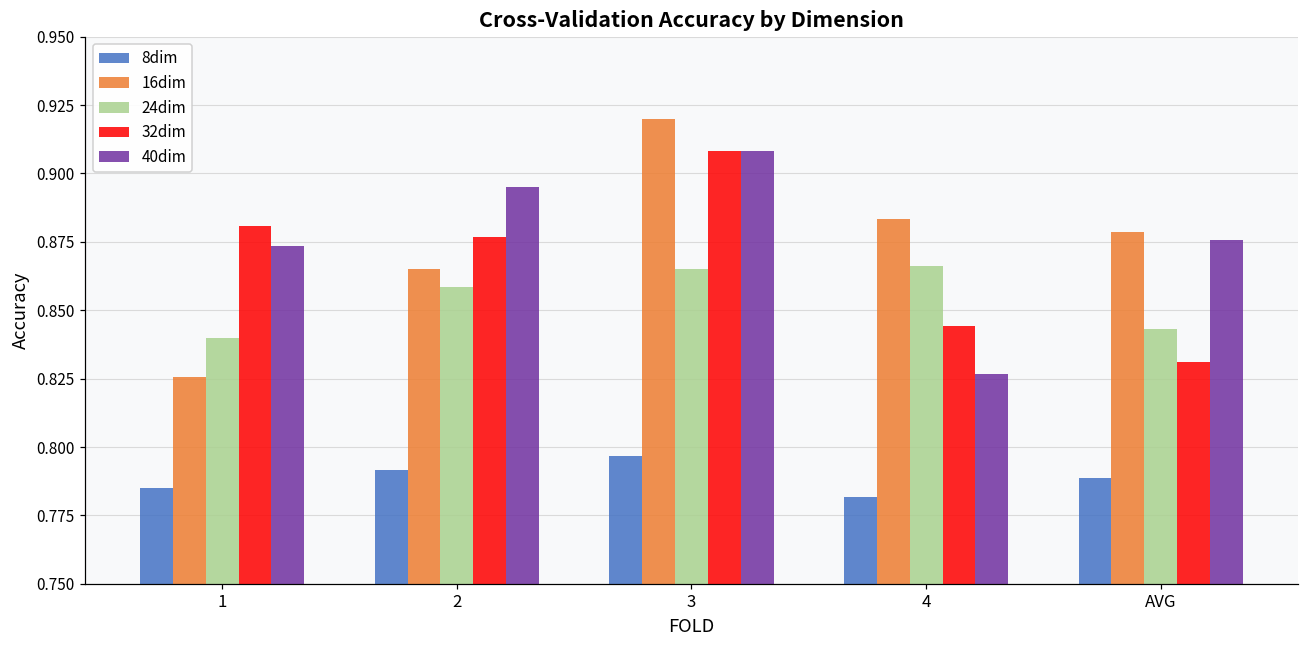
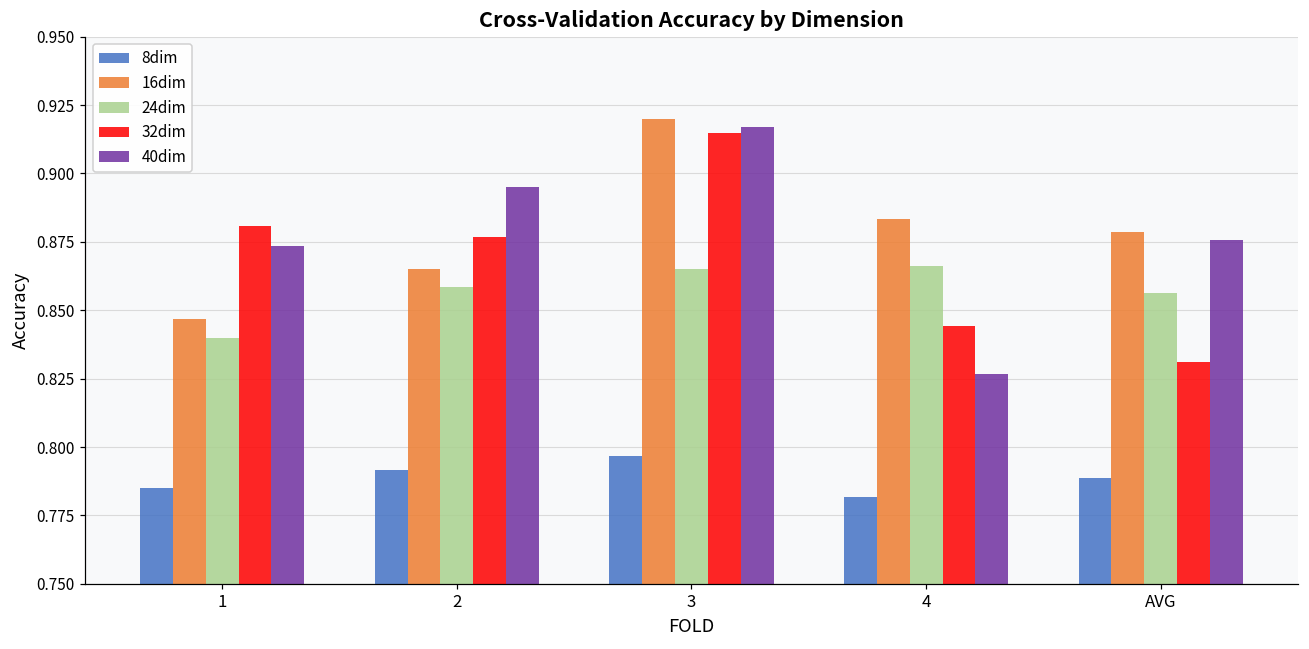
  {
    "8dim": {
      "1": 0.785,
      "2": 0.792,
      "3": 0.797,
      "4": 0.782,
      "AVG": 0.789
    },
    "16dim": {
-     "1": 0.826,
+     "1": 0.847,
      "2": 0.865,
      "3": 0.920,
      "4": 0.883,
      "AVG": 0.879
    },
    "24dim": {
      "1": 0.840,
      "2": 0.858,
      "3": 0.865,
      "4": 0.866,
-     "AVG": 0.843
+     "AVG": 0.856
    },
    "32dim": {
      "1": 0.881,
      "2": 0.877,
-     "3": 0.908,
+     "3": 0.915,
      "4": 0.844,
      "AVG": 0.831
    },
    "40dim": {
      "1": 0.873,
      "2": 0.895,
-     "3": 0.908,
+     "3": 0.917,
      "4": 0.827,
      "AVG": 0.876
    }
  }
